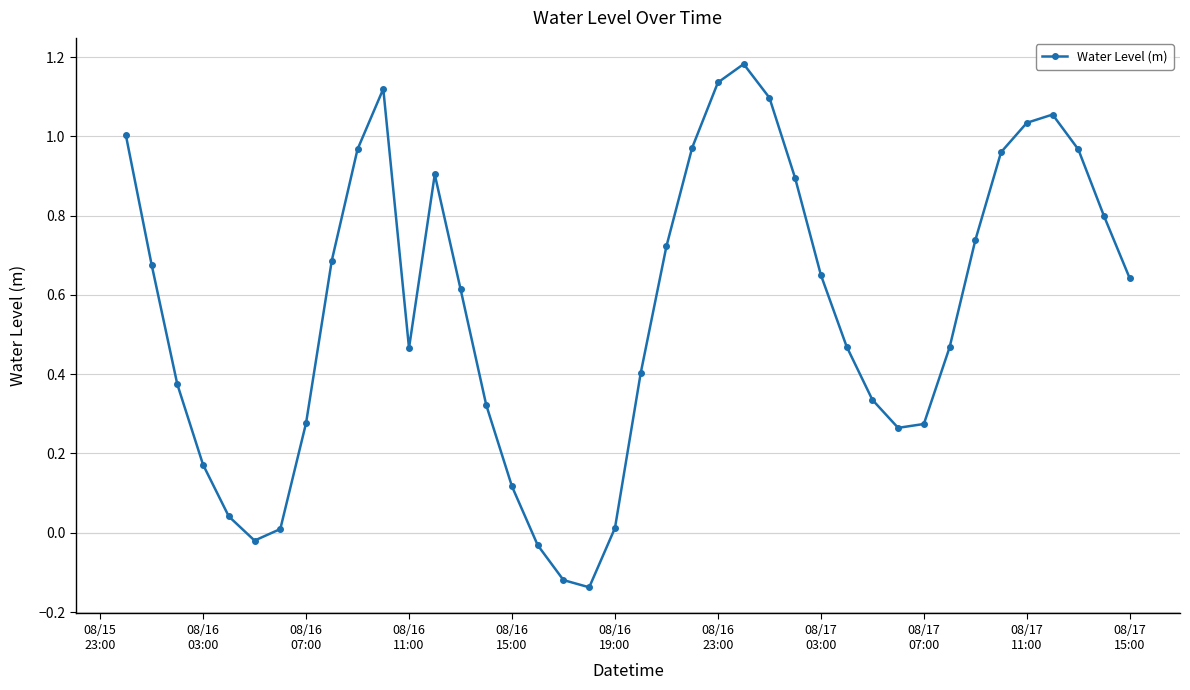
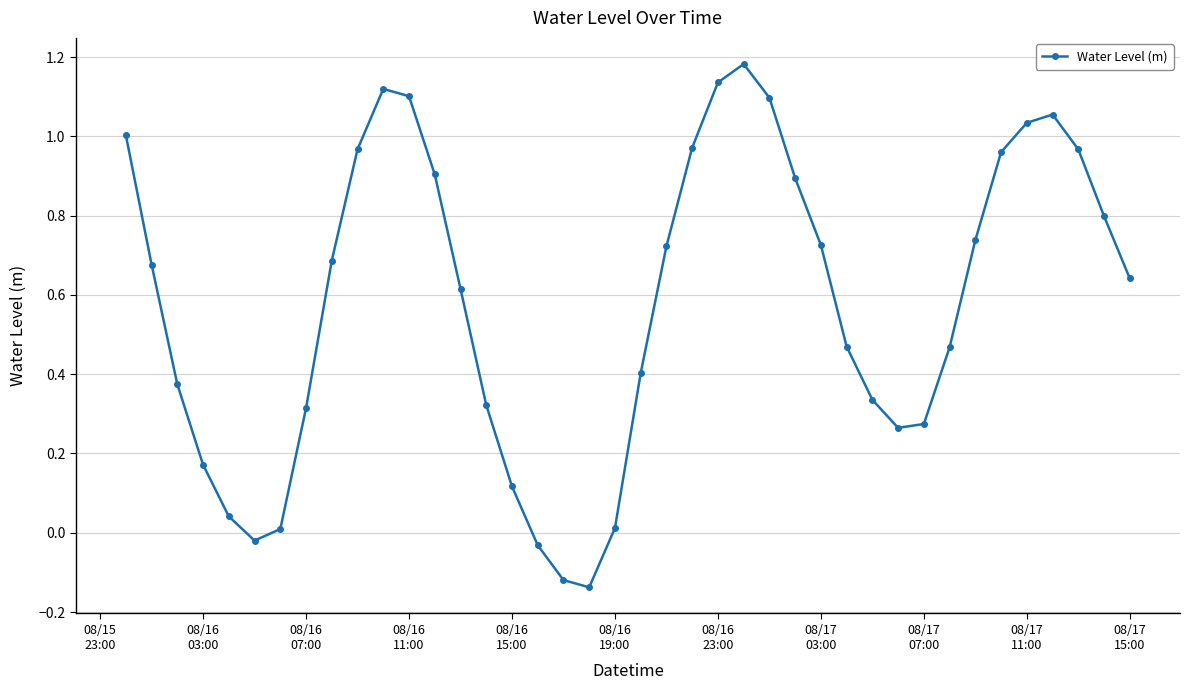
  {
    "08/16 03:00": 0.17,
-   "08/16 07:00": 0.28,
-   "08/16 11:00": 0.47,
+   "08/16 07:00": 0.31,
+   "08/16 11:00": 1.10,
    "08/16 15:00": 0.12,
    "08/16 19:00": 0.01,
    "08/16 23:00": 1.14,
-   "08/17 03:00": 0.65,
+   "08/17 03:00": 0.73,
    "08/17 07:00": 0.27,
    "08/17 11:00": 1.03,
    "08/17 15:00": 0.64
  }
